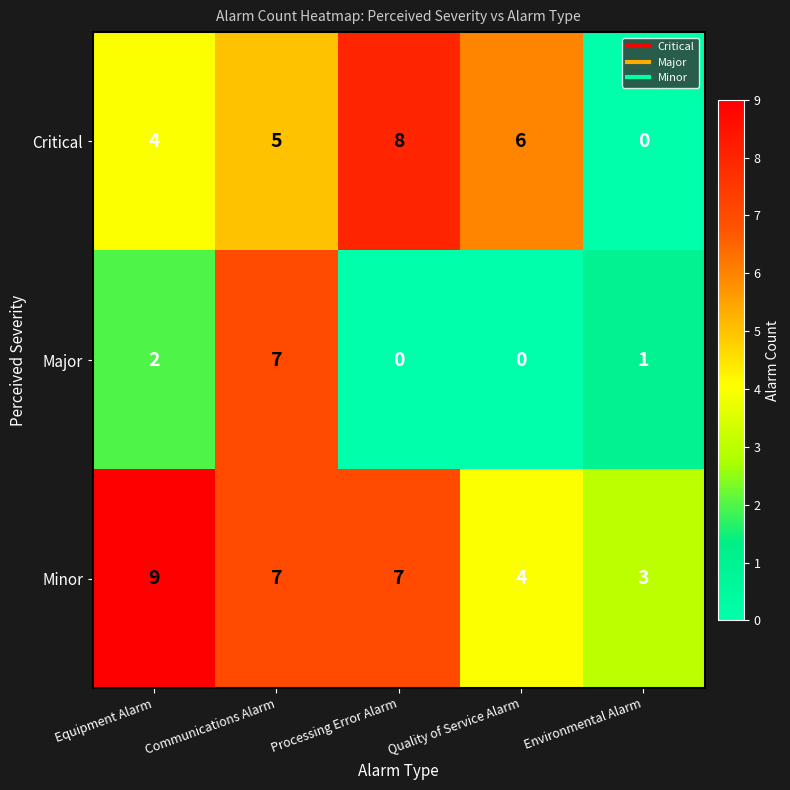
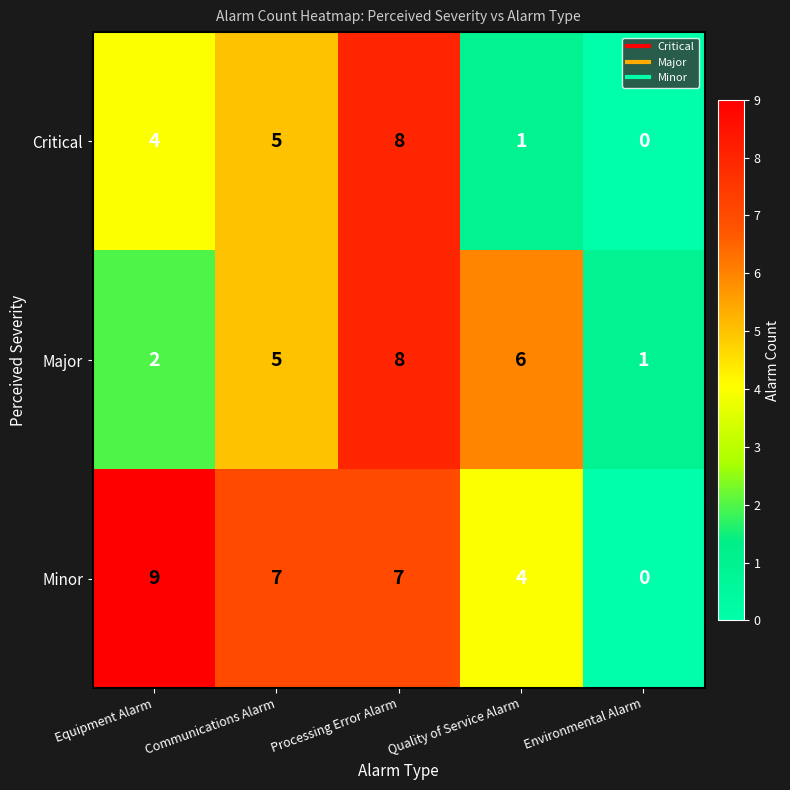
  {
    "Critical": {
      "Equipment Alarm": 4,
      "Communications Alarm": 5,
      "Processing Error Alarm": 8,
-     "Quality of Service Alarm": 6,
+     "Quality of Service Alarm": 1,
      "Environmental Alarm": 0
    },
    "Major": {
      "Equipment Alarm": 2,
-     "Communications Alarm": 7,
-     "Processing Error Alarm": 0,
-     "Quality of Service Alarm": 0,
+     "Communications Alarm": 5,
+     "Processing Error Alarm": 8,
+     "Quality of Service Alarm": 6,
      "Environmental Alarm": 1
    },
    "Minor": {
      "Equipment Alarm": 9,
      "Communications Alarm": 7,
      "Processing Error Alarm": 7,
      "Quality of Service Alarm": 4,
-     "Environmental Alarm": 3
+     "Environmental Alarm": 0
    }
  }
